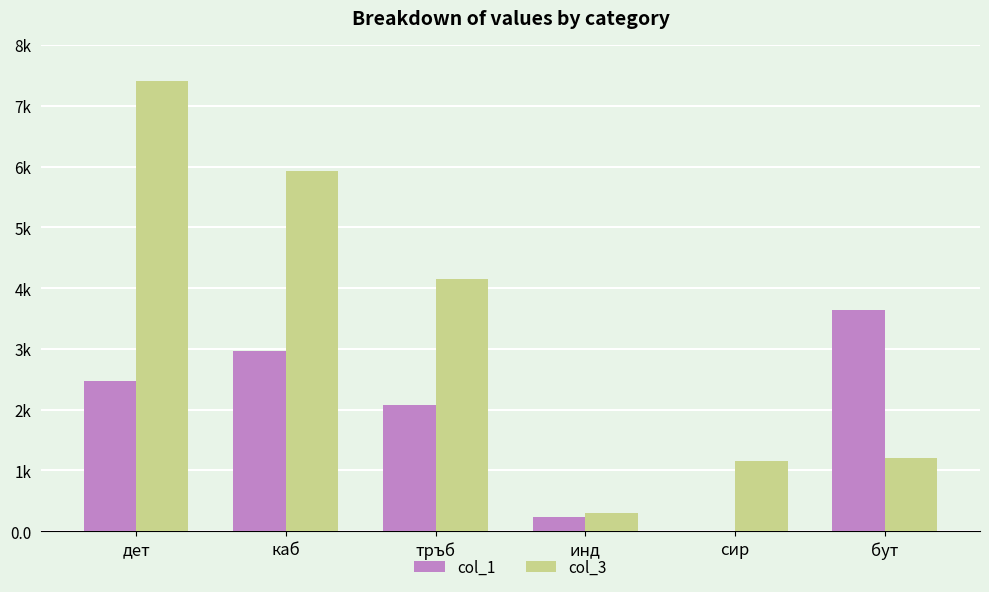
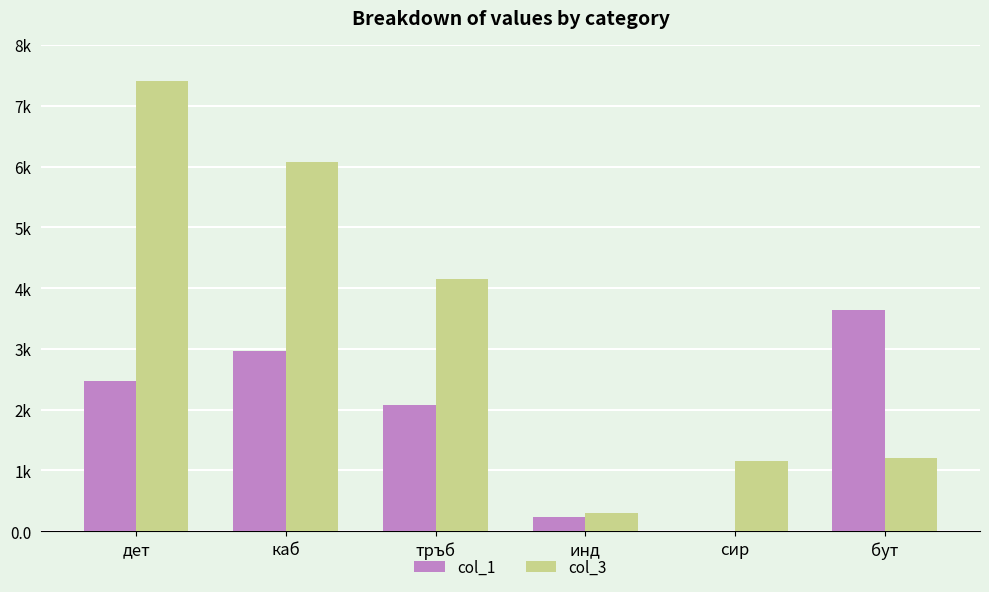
  {
    "col_1": {
      "дет": 2500,
      "каб": 3000,
      "тръб": 2100,
      "инд": 200,
      "бут": 3600
    },
    "col_3": {
      "дет": 7400,
-     "каб": 5900,
+     "каб": 6100,
      "тръб": 4100,
      "инд": 300,
      "сир": 1200,
      "бут": 1200
    }
  }
